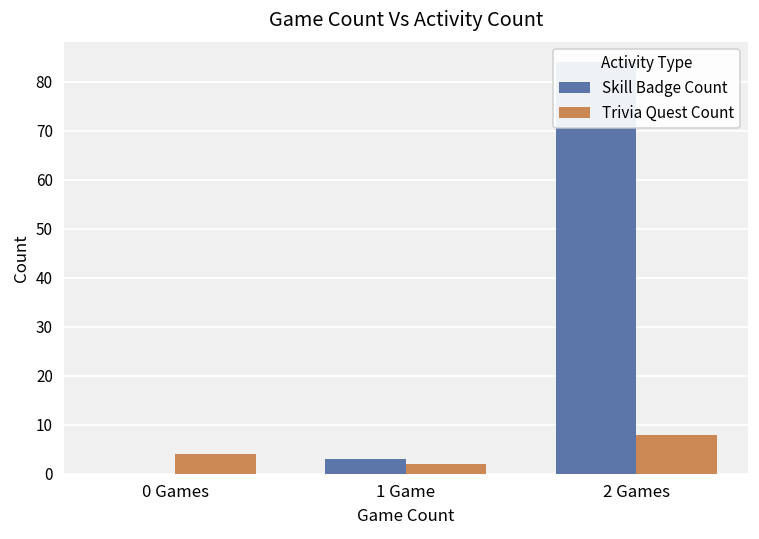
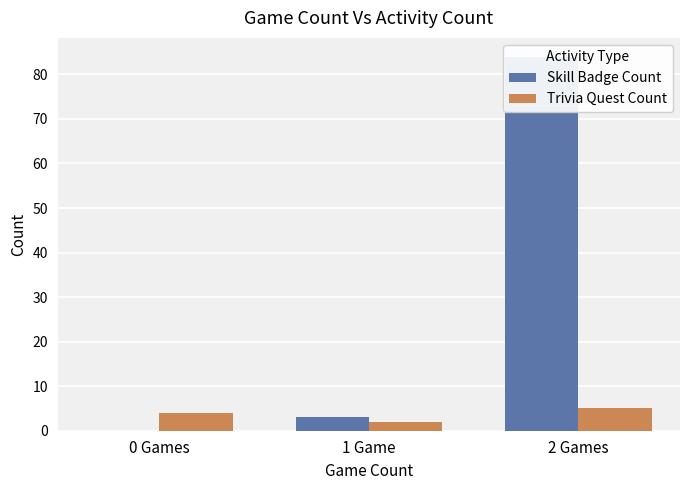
  {
    "Skill Badge Count": {
      "0 Games": 0,
      "1 Game": 3
    },
    "Trivia Quest Count": {
      "0 Games": 4,
      "1 Game": 2,
-     "2 Games": 8
+     "2 Games": 5
    }
  }
